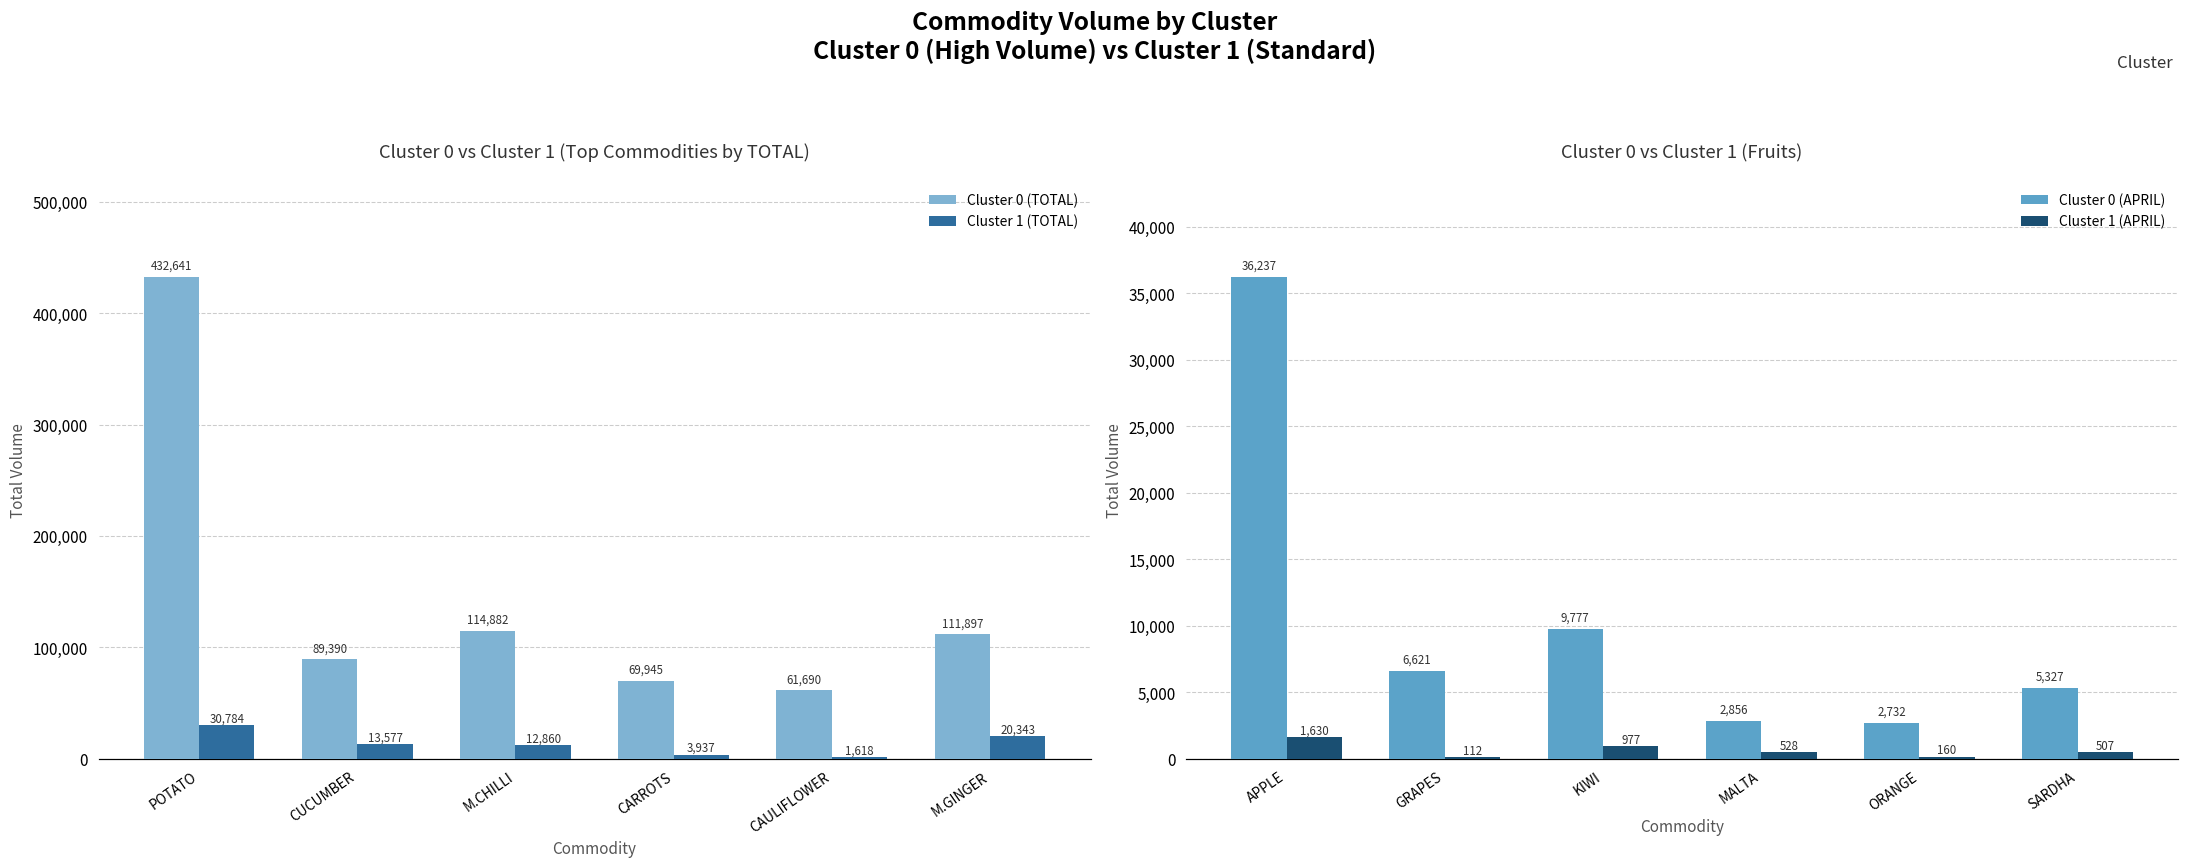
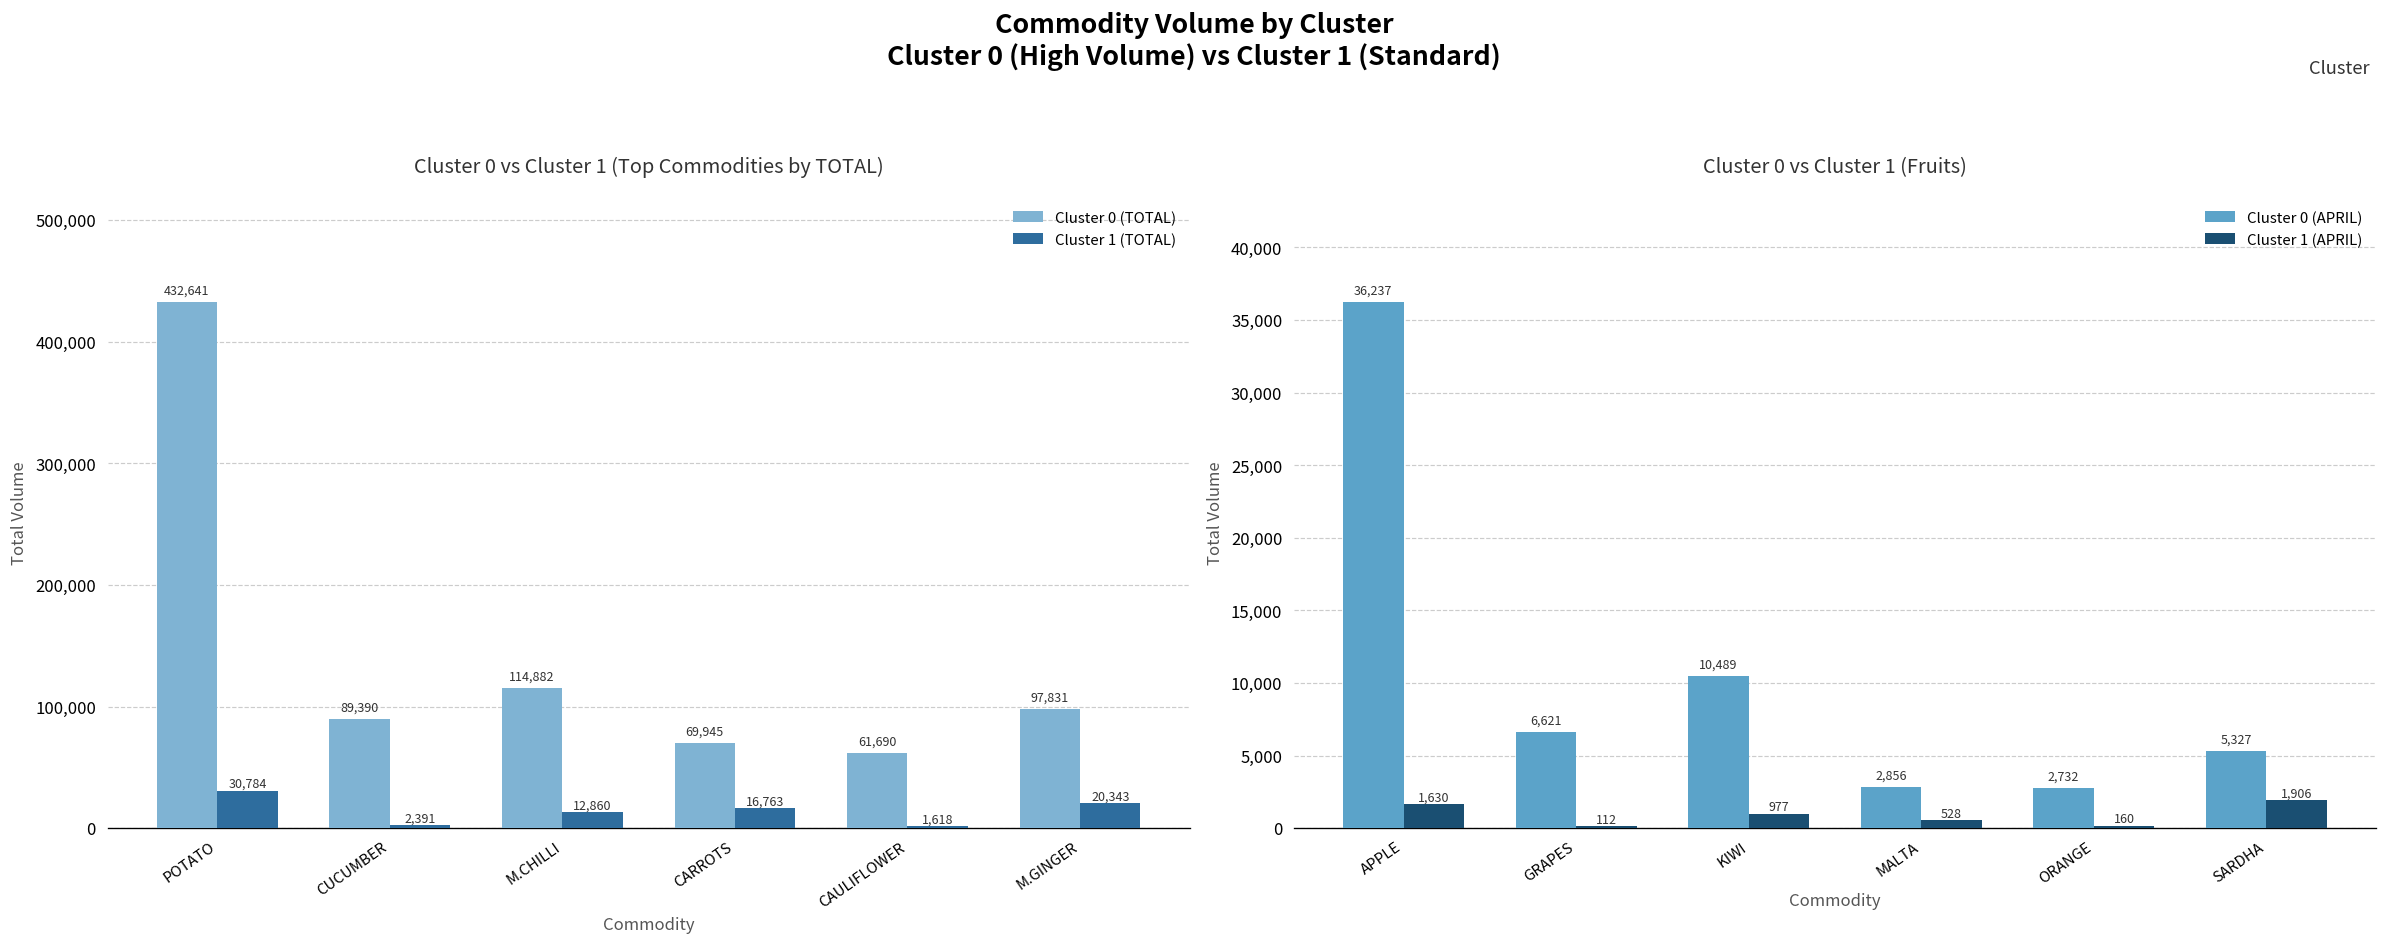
  {
    "Cluster 0 vs Cluster 1 (Top Commodities by TOTAL)": {
      "Cluster 0 (TOTAL)": {
        "POTATO": "432,641",
        "CUCUMBER": "89,390",
        "M.CHILLI": "114,882",
        "CARROTS": "69,945",
        "CAULIFLOWER": "61,690",
-       "M.GINGER": "111,897"
+       "M.GINGER": "97,831"
      },
      "Cluster 1 (TOTAL)": {
        "POTATO": "30,784",
-       "CUCUMBER": "13,577",
+       "CUCUMBER": "2,391",
        "M.CHILLI": "12,860",
-       "CARROTS": "3,937",
+       "CARROTS": "16,763",
        "CAULIFLOWER": "1,618",
        "M.GINGER": "20,343"
      }
    },
    "Cluster 0 vs Cluster 1 (Fruits)": {
      "Cluster 0 (APRIL)": {
        "APPLE": "36,237",
        "GRAPES": "6,621",
-       "KIWI": "9,777",
+       "KIWI": "10,489",
        "MALTA": "2,856",
        "ORANGE": "2,732",
        "SARDHA": "5,327"
      },
      "Cluster 1 (APRIL)": {
        "APPLE": "1,630",
        "GRAPES": "112",
        "KIWI": "977",
        "MALTA": "528",
        "ORANGE": "160",
-       "SARDHA": "507"
+       "SARDHA": "1,906"
      }
    }
  }
